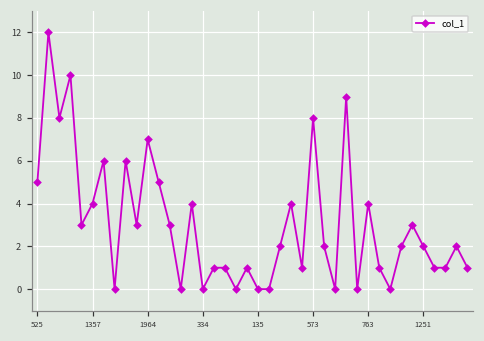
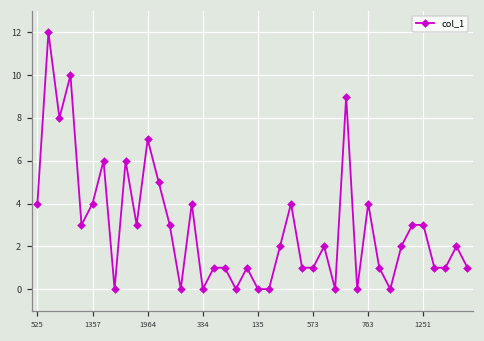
  {
-   "525": 5,
+   "525": 4,
    "1357": 4,
    "1964": 7,
    "334": 0,
    "135": 0,
-   "573": 8,
+   "573": 1,
    "763": 4,
-   "1251": 2
+   "1251": 3
  }
